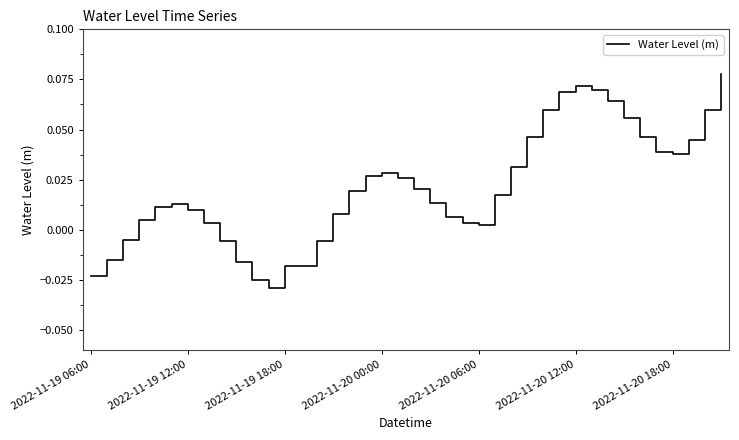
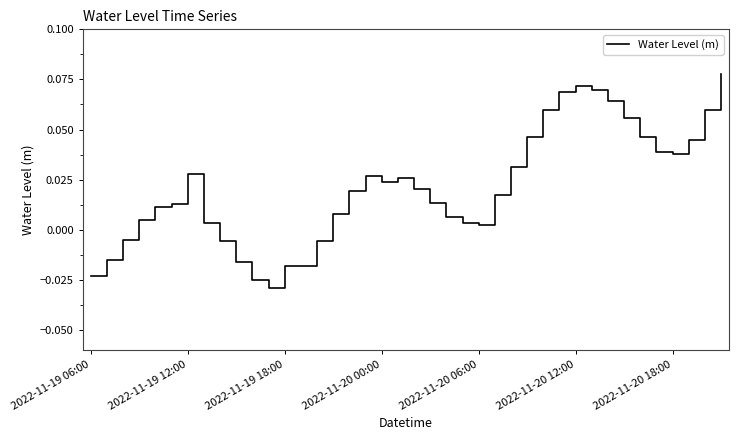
  {
    "2022-11-19 06:00": -0.023,
-   "2022-11-19 12:00": 0.010,
+   "2022-11-19 12:00": 0.028,
    "2022-11-19 18:00": -0.018,
-   "2022-11-20 00:00": 0.028,
+   "2022-11-20 00:00": 0.024,
    "2022-11-20 06:00": 0.003,
    "2022-11-20 12:00": 0.072,
    "2022-11-20 18:00": 0.038
  }
